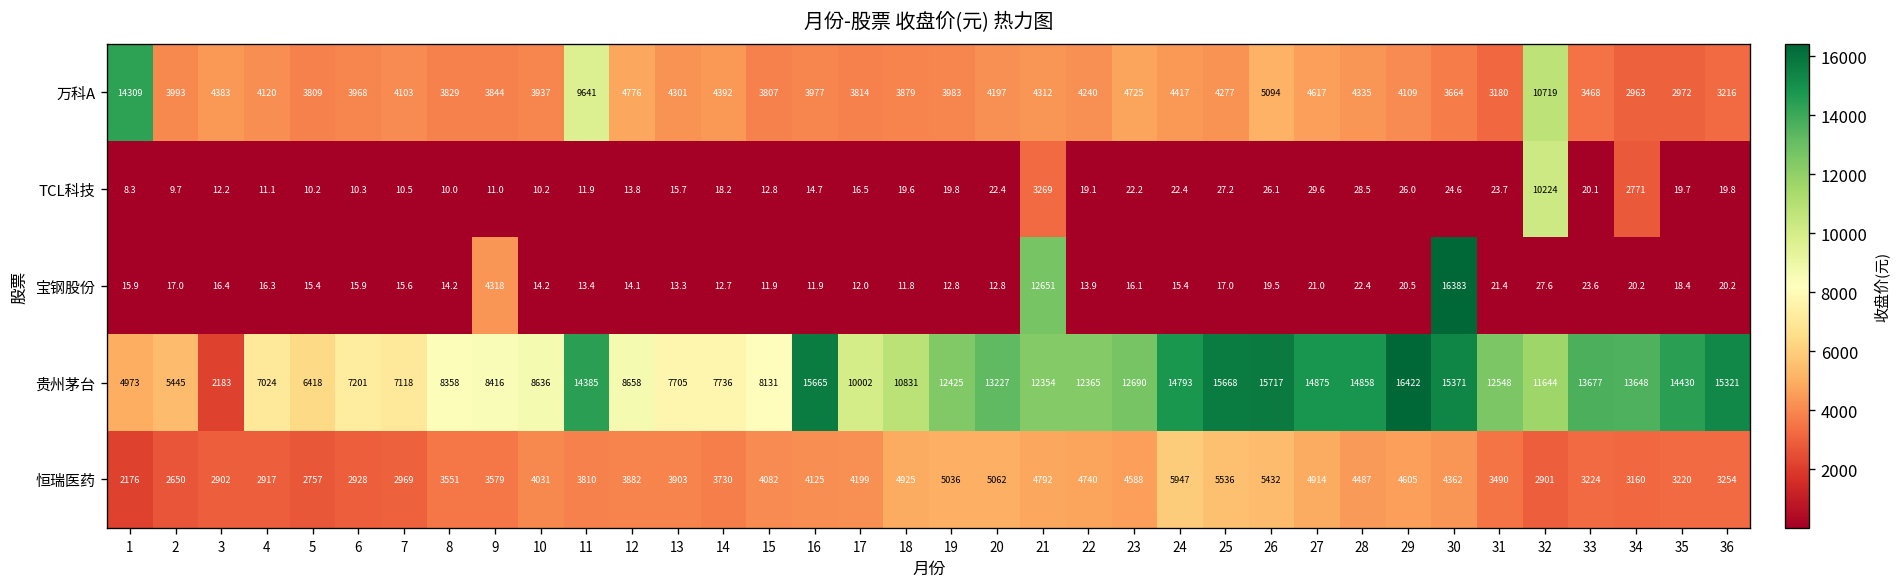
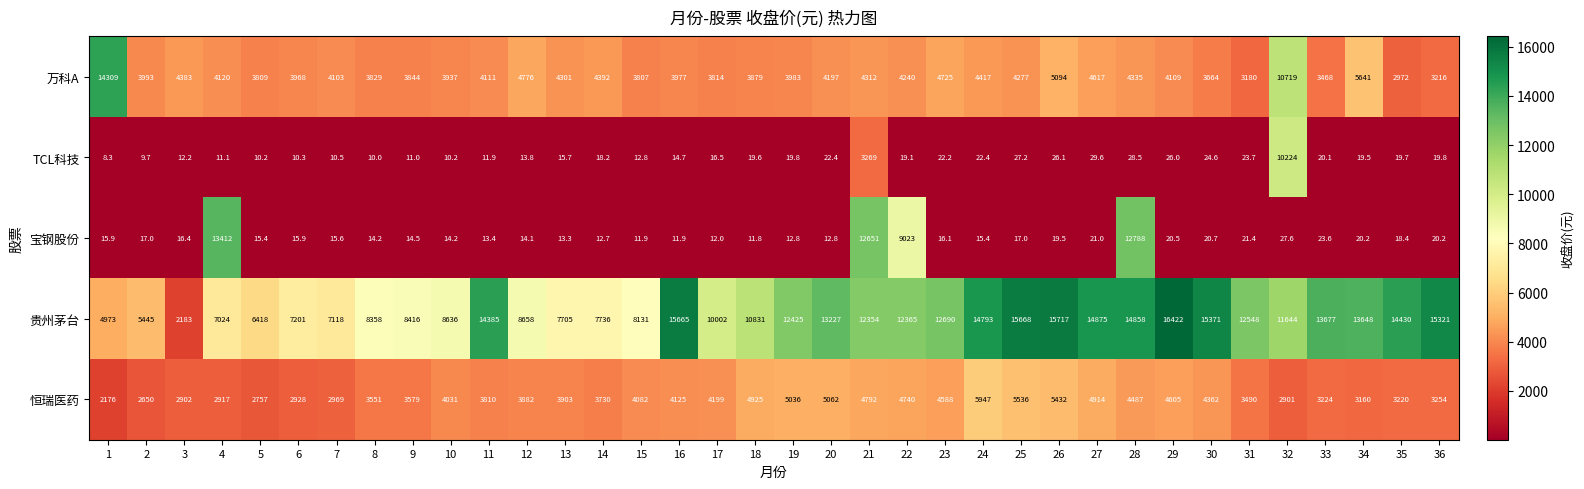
  {
    "万科A": {
      "1": 14309,
      "2": 3993,
      "3": 4383,
      "4": 4120,
      "5": 3809,
      "6": 3968,
      "7": 4103,
      "8": 3829,
      "9": 3844,
      "10": 3937,
-     "11": 9641,
+     "11": 4111,
      "12": 4776,
      "13": 4301,
      "14": 4392,
      "15": 3807,
      "16": 3977,
      "17": 3814,
      "18": 3879,
      "19": 3983,
      "20": 4197,
      "21": 4312,
      "22": 4240,
      "23": 4725,
      "24": 4417,
      "25": 4277,
      "26": 5094,
      "27": 4617,
      "28": 4335,
      "29": 4109,
      "30": 3664,
      "31": 3180,
      "32": 10719,
      "33": 3468,
-     "34": 2963,
+     "34": 5641,
      "35": 2972,
      "36": 3216
    },
    "TCL科技": {
      "1": 8.3,
      "2": 9.7,
      "3": 12.2,
      "4": 11.1,
      "5": 10.2,
      "6": 10.3,
      "7": 10.5,
      "8": 10.0,
      "9": 11.0,
      "10": 10.2,
      "11": 11.9,
      "12": 13.8,
      "13": 15.7,
      "14": 18.2,
      "15": 12.8,
      "16": 14.7,
      "17": 16.5,
      "18": 19.6,
      "19": 19.8,
      "20": 22.4,
      "21": 3269,
      "22": 19.1,
      "23": 22.2,
      "24": 22.4,
      "25": 27.2,
      "26": 26.1,
      "27": 29.6,
      "28": 28.5,
      "29": 26.0,
      "30": 24.6,
      "31": 23.7,
      "32": 10224,
      "33": 20.1,
-     "34": 2771,
+     "34": 19.5,
      "35": 19.7,
      "36": 19.8
    },
    "宝钢股份": {
      "1": 15.9,
      "2": 17.0,
      "3": 16.4,
-     "4": 16.3,
+     "4": 13412,
      "5": 15.4,
      "6": 15.9,
      "7": 15.6,
      "8": 14.2,
-     "9": 4318,
+     "9": 14.5,
      "10": 14.2,
      "11": 13.4,
      "12": 14.1,
      "13": 13.3,
      "14": 12.7,
      "15": 11.9,
      "16": 11.9,
      "17": 12.0,
      "18": 11.8,
      "19": 12.8,
      "20": 12.8,
      "21": 12651,
-     "22": 13.9,
+     "22": 9023,
      "23": 16.1,
      "24": 15.4,
      "25": 17.0,
      "26": 19.5,
      "27": 21.0,
-     "28": 22.4,
+     "28": 12788,
      "29": 20.5,
-     "30": 16383,
+     "30": 20.7,
      "31": 21.4,
      "32": 27.6,
      "33": 23.6,
      "34": 20.2,
      "35": 18.4,
      "36": 20.2
    },
    "贵州茅台": {
      "1": 4973,
      "2": 5445,
      "3": 2183,
      "4": 7024,
      "5": 6418,
      "6": 7201,
      "7": 7118,
      "8": 8358,
      "9": 8416,
      "10": 8636,
      "11": 14385,
      "12": 8658,
      "13": 7705,
      "14": 7736,
      "15": 8131,
      "16": 15665,
      "17": 10002,
      "18": 10831,
      "19": 12425,
      "20": 13227,
      "21": 12354,
      "22": 12365,
      "23": 12690,
      "24": 14793,
      "25": 15668,
      "26": 15717,
      "27": 14875,
      "28": 14858,
      "29": 16422,
      "30": 15371,
      "31": 12548,
      "32": 11644,
      "33": 13677,
      "34": 13648,
      "35": 14430,
      "36": 15321
    },
    "恒瑞医药": {
      "1": 2176,
      "2": 2650,
      "3": 2902,
      "4": 2917,
      "5": 2757,
      "6": 2928,
      "7": 2969,
      "8": 3551,
      "9": 3579,
      "10": 4031,
      "11": 3810,
      "12": 3882,
      "13": 3903,
      "14": 3730,
      "15": 4082,
      "16": 4125,
      "17": 4199,
      "18": 4925,
      "19": 5036,
      "20": 5062,
      "21": 4792,
      "22": 4740,
      "23": 4588,
      "24": 5947,
      "25": 5536,
      "26": 5432,
      "27": 4914,
      "28": 4487,
      "29": 4605,
      "30": 4362,
      "31": 3490,
      "32": 2901,
      "33": 3224,
      "34": 3160,
      "35": 3220,
      "36": 3254
    }
  }
